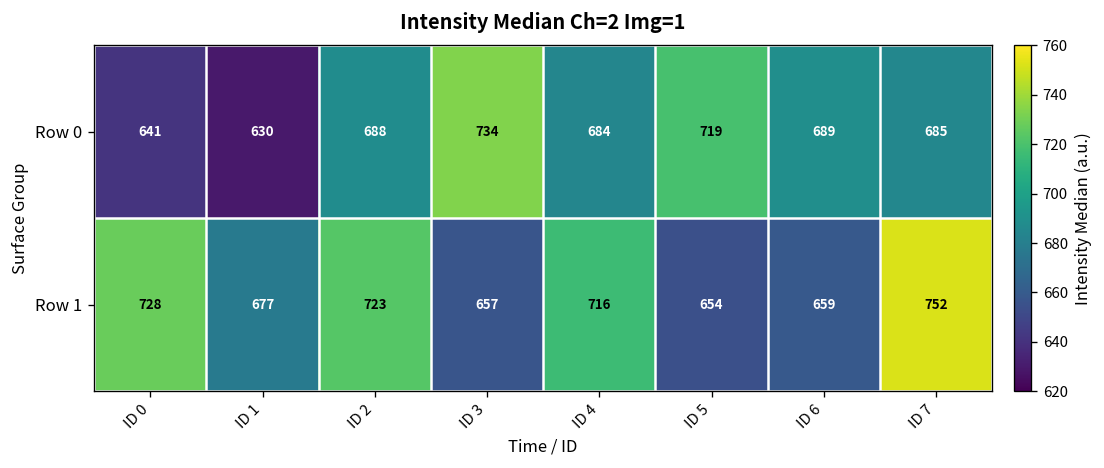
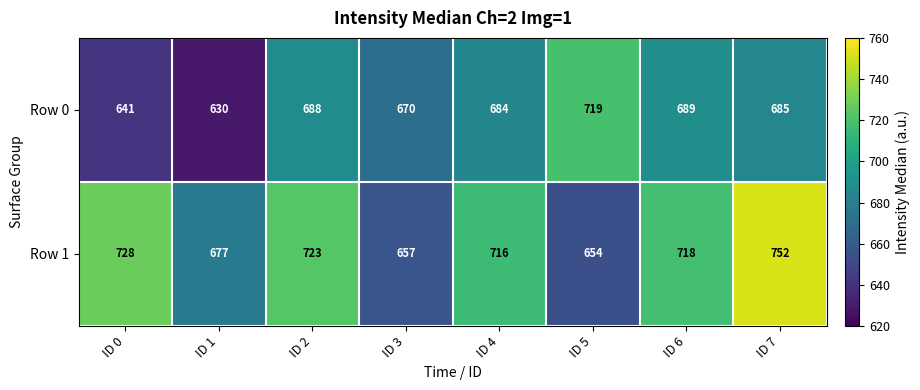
  {
    "Row 0": {
      "ID 0": 641,
      "ID 1": 630,
      "ID 2": 688,
-     "ID 3": 734,
+     "ID 3": 670,
      "ID 4": 684,
      "ID 5": 719,
      "ID 6": 689,
      "ID 7": 685
    },
    "Row 1": {
      "ID 0": 728,
      "ID 1": 677,
      "ID 2": 723,
      "ID 3": 657,
      "ID 4": 716,
      "ID 5": 654,
-     "ID 6": 659,
+     "ID 6": 718,
      "ID 7": 752
    }
  }
